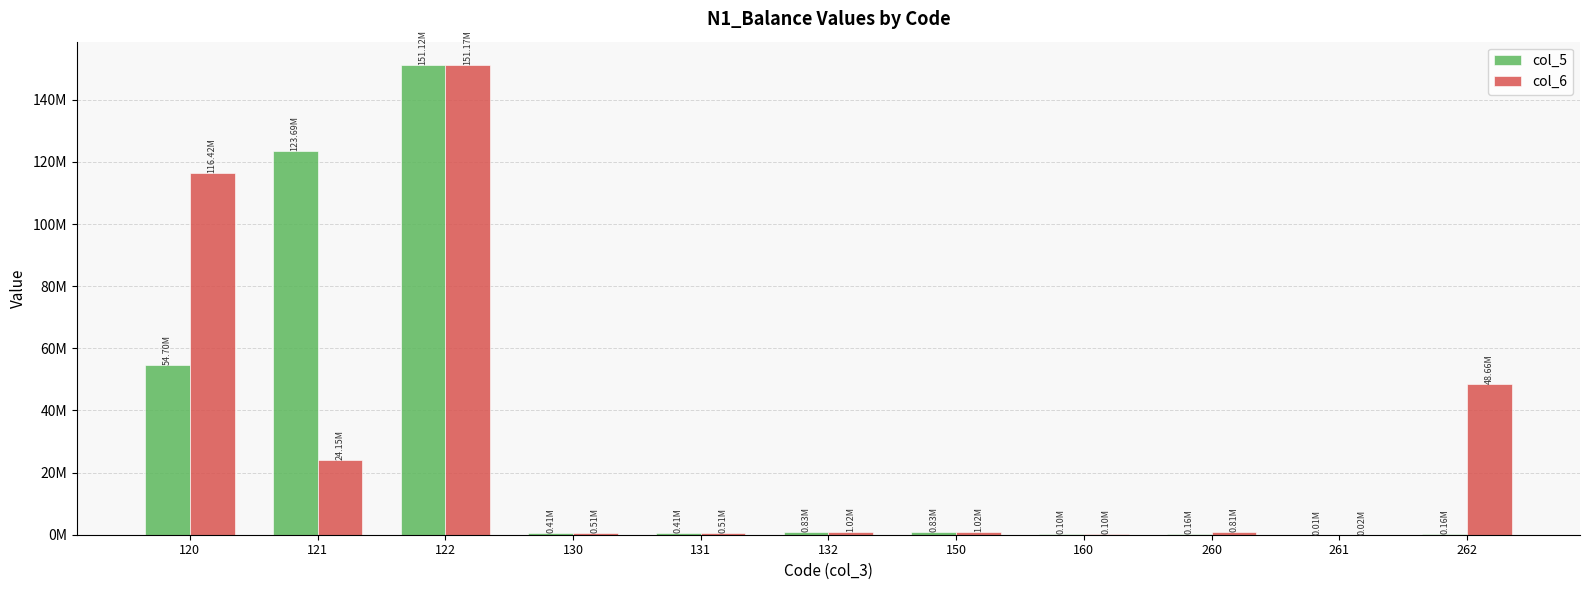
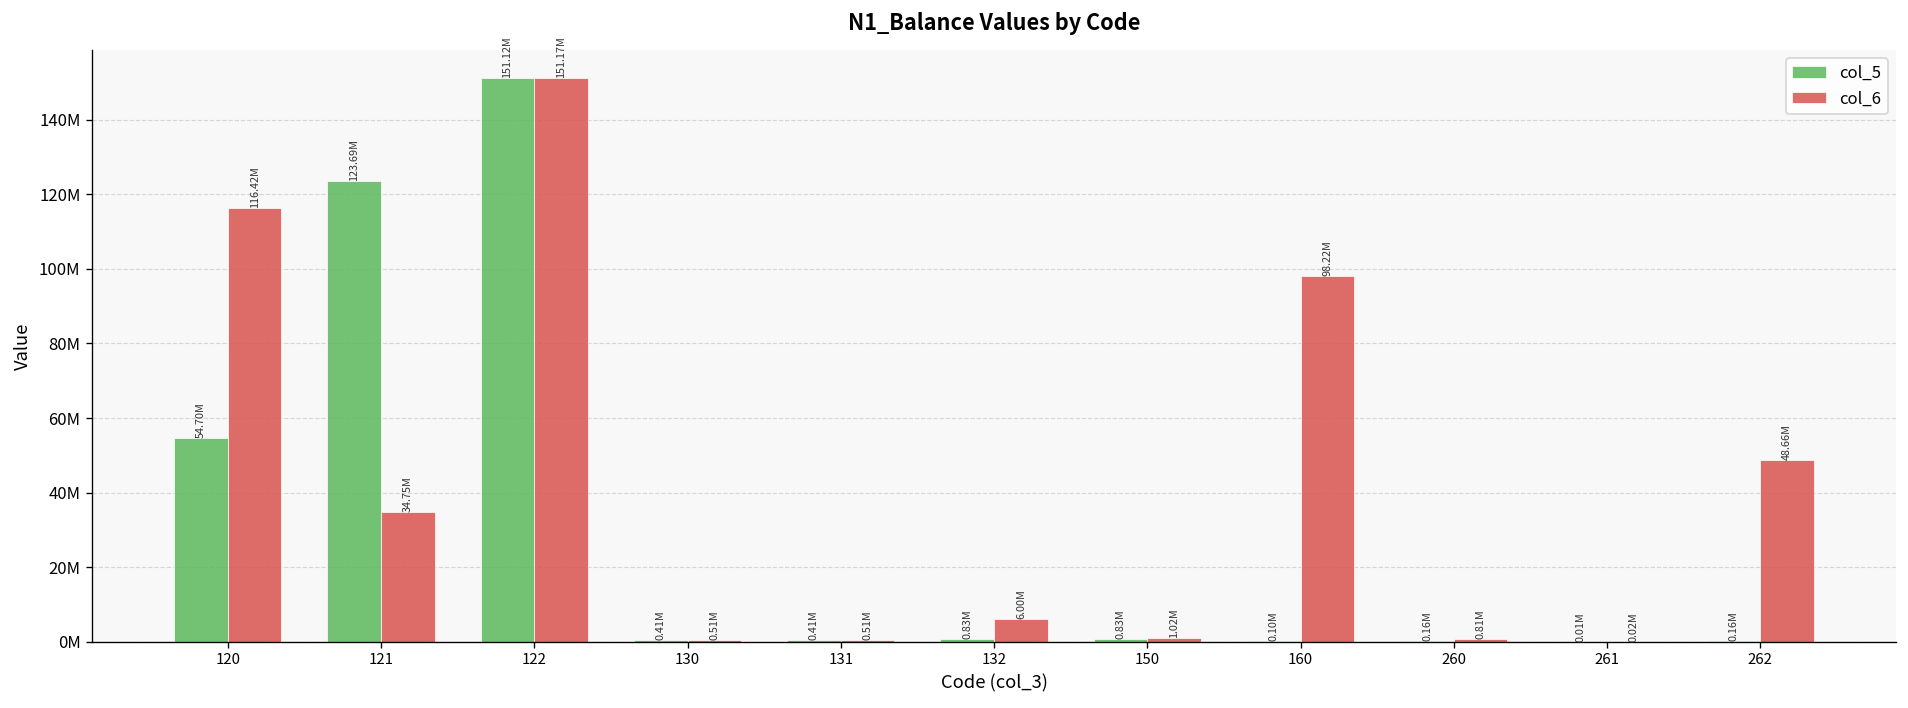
  {
    "col_5": {
      "120": "54.70M",
      "121": "123.69M",
      "122": "151.12M",
      "130": "0.41M",
      "131": "0.41M",
      "132": "0.83M",
      "150": "0.83M",
      "160": "0.10M",
      "260": "0.16M",
      "261": "0.01M",
      "262": "0.16M"
    },
    "col_6": {
      "120": "116.42M",
-     "121": "24.15M",
+     "121": "34.75M",
      "122": "151.17M",
      "130": "0.51M",
      "131": "0.51M",
-     "132": "1.02M",
+     "132": "6.00M",
      "150": "1.02M",
-     "160": "0.10M",
+     "160": "98.22M",
      "260": "0.81M",
      "261": "0.02M",
      "262": "48.66M"
    }
  }
